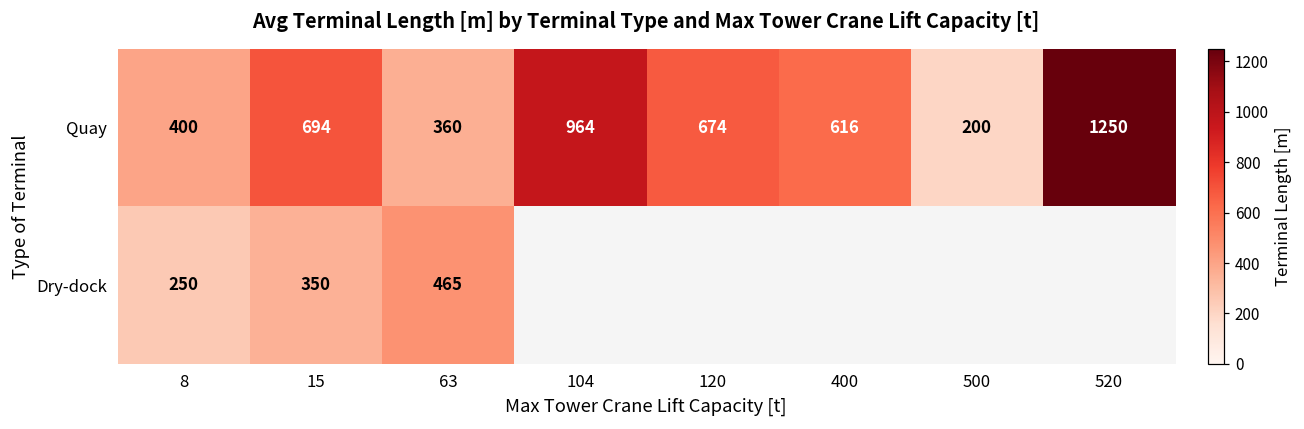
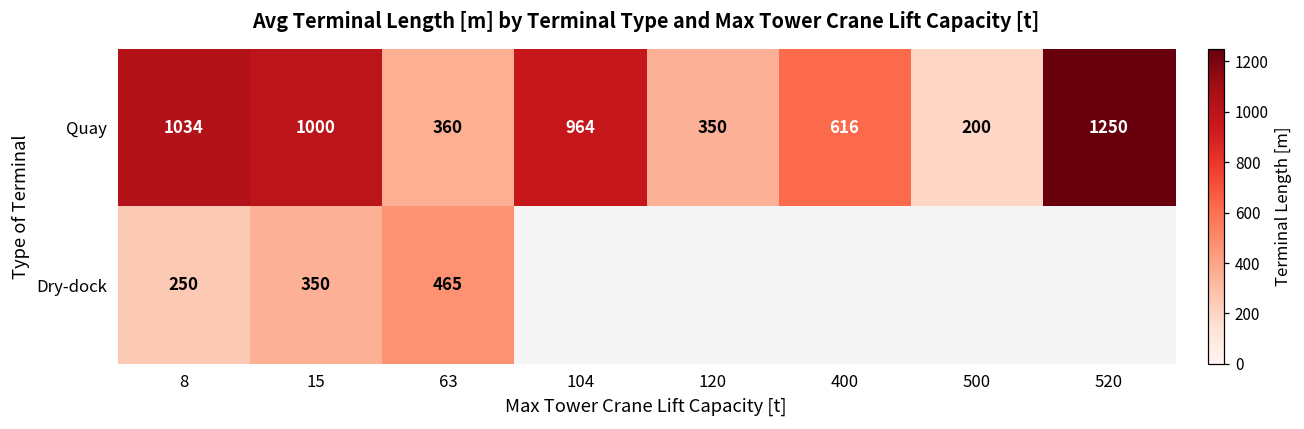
  {
    "Quay": {
-     "8": 400,
-     "15": 694,
+     "8": 1034,
+     "15": 1000,
      "63": 360,
      "104": 964,
-     "120": 674,
+     "120": 350,
      "400": 616,
      "500": 200,
      "520": 1250
    },
    "Dry-dock": {
      "8": 250,
      "15": 350,
      "63": 465
    }
  }
